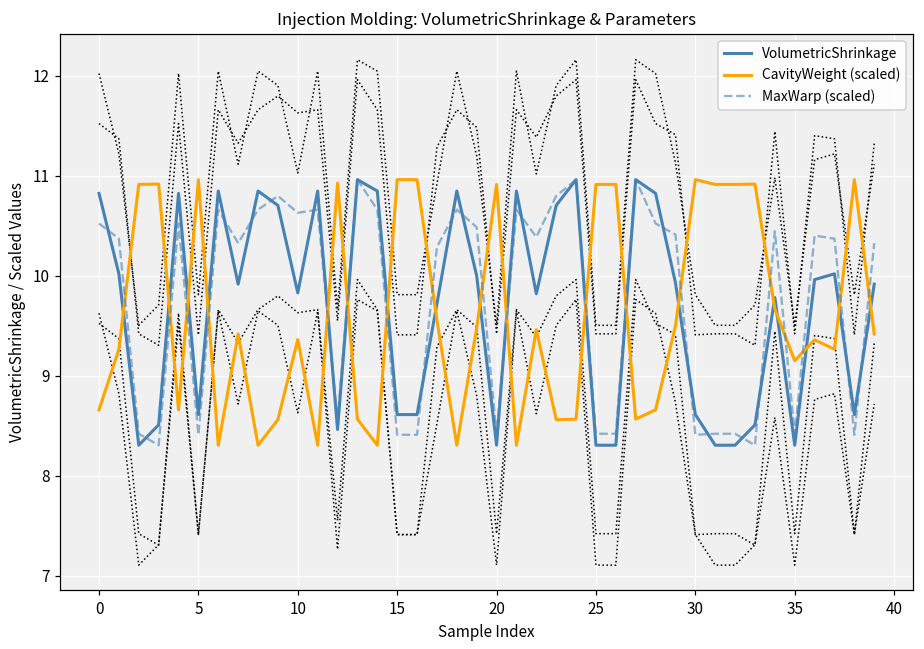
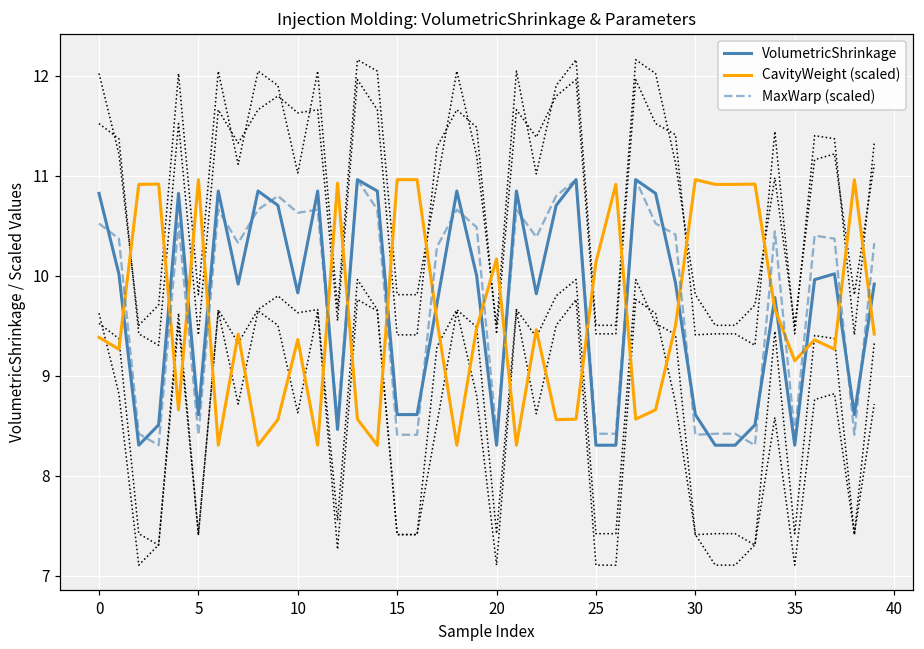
  {
    "CavityWeight (scaled)": {
-     "0": 8.7,
+     "0": 9.4,
      "5": 11.0,
      "10": 9.4,
      "15": 11.0,
-     "20": 10.9,
-     "25": 10.9,
+     "20": 10.2,
+     "25": 10.1,
      "30": 11.0,
      "35": 9.1
    }
  }
